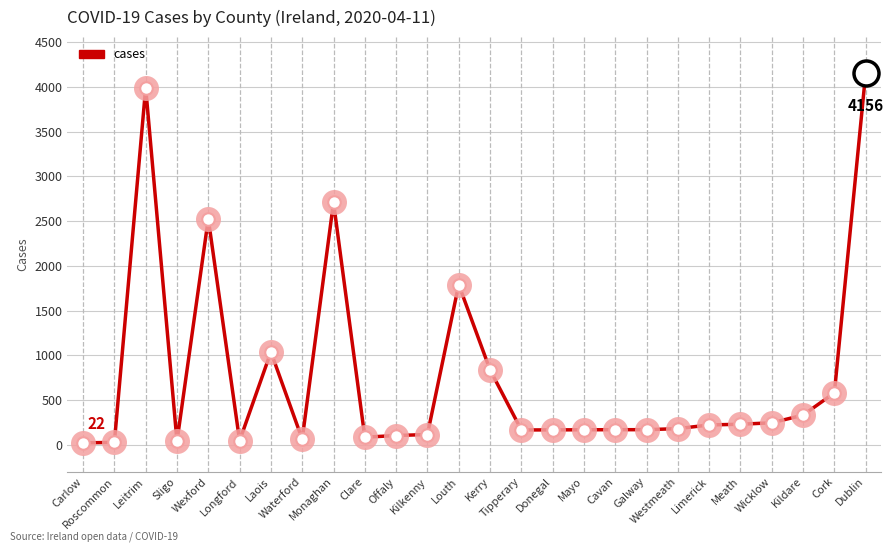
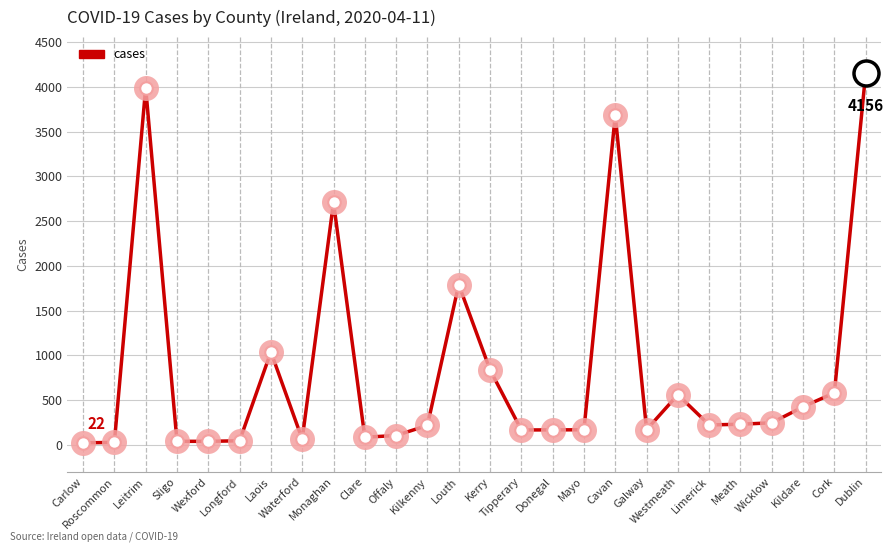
  {
    "cases": {
-     "Wexford": 2500,
-     "Kilkenny": 100,
-     "Cavan": 200,
-     "Westmeath": 200,
-     "Kildare": 300
+     "Wexford": 0,
+     "Kilkenny": 200,
+     "Cavan": 3700,
+     "Westmeath": 600,
+     "Kildare": 400
    }
  }
